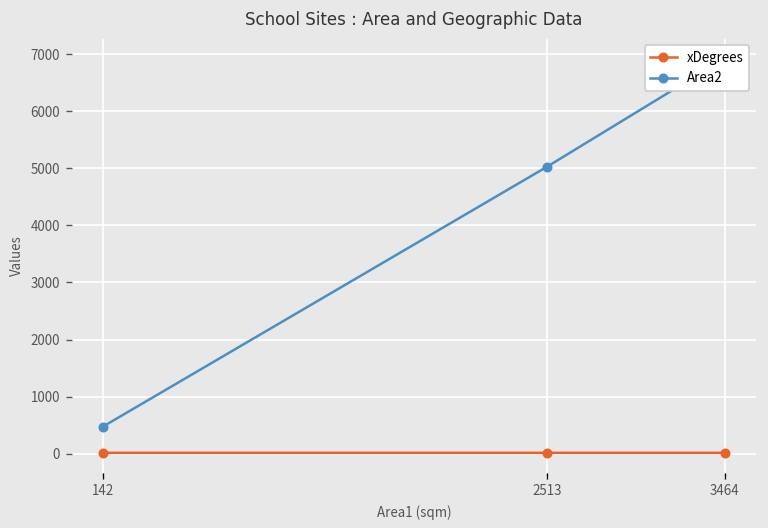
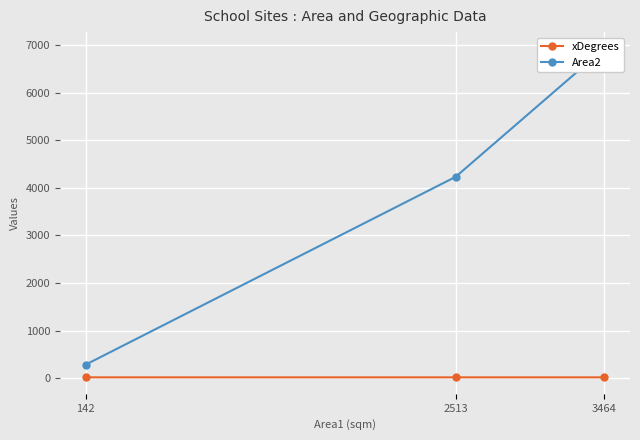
  {
    "xDegrees": {
      "142": 0,
      "2513": 0,
      "3464": 0
    },
    "Area2": {
-     "142": 500,
-     "2513": 5000
+     "142": 300,
+     "2513": 4200
    }
  }
